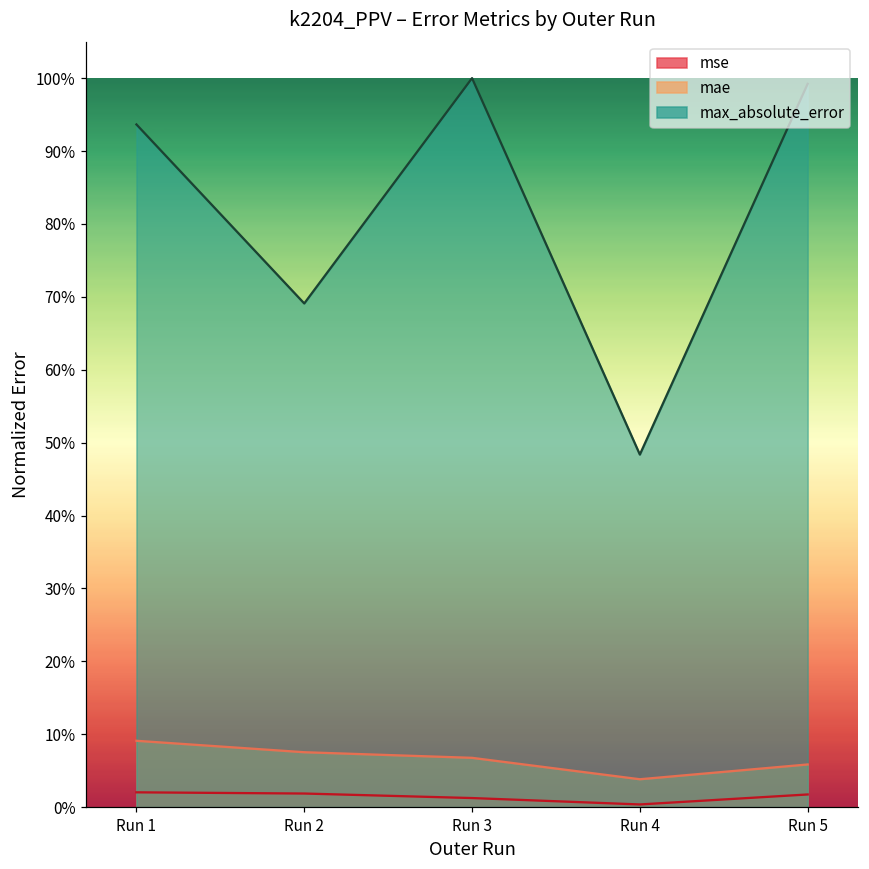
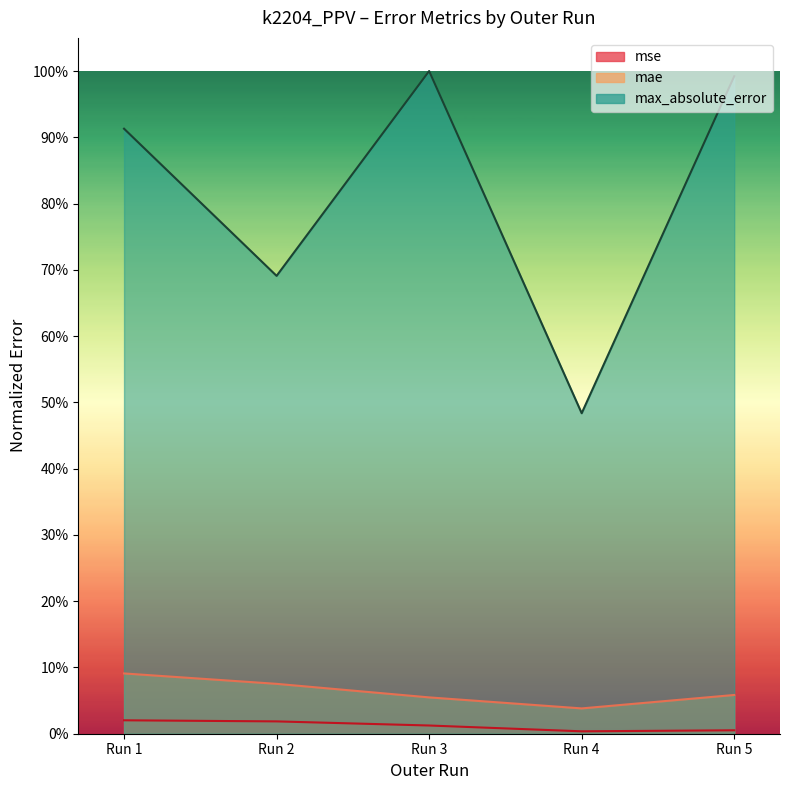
  {
    "mse": {
      "Run 1": "2%",
      "Run 2": "2%",
      "Run 3": "1%",
      "Run 4": "0%",
-     "Run 5": "2%"
+     "Run 5": "1%"
    },
    "mae": {
      "Run 1": "9%",
      "Run 2": "8%",
-     "Run 3": "7%",
+     "Run 3": "5%",
      "Run 4": "4%",
      "Run 5": "6%"
    },
    "max_absolute_error": {
-     "Run 1": "94%",
+     "Run 1": "91%",
      "Run 2": "69%",
      "Run 3": "100%",
      "Run 4": "48%"
    }
  }
